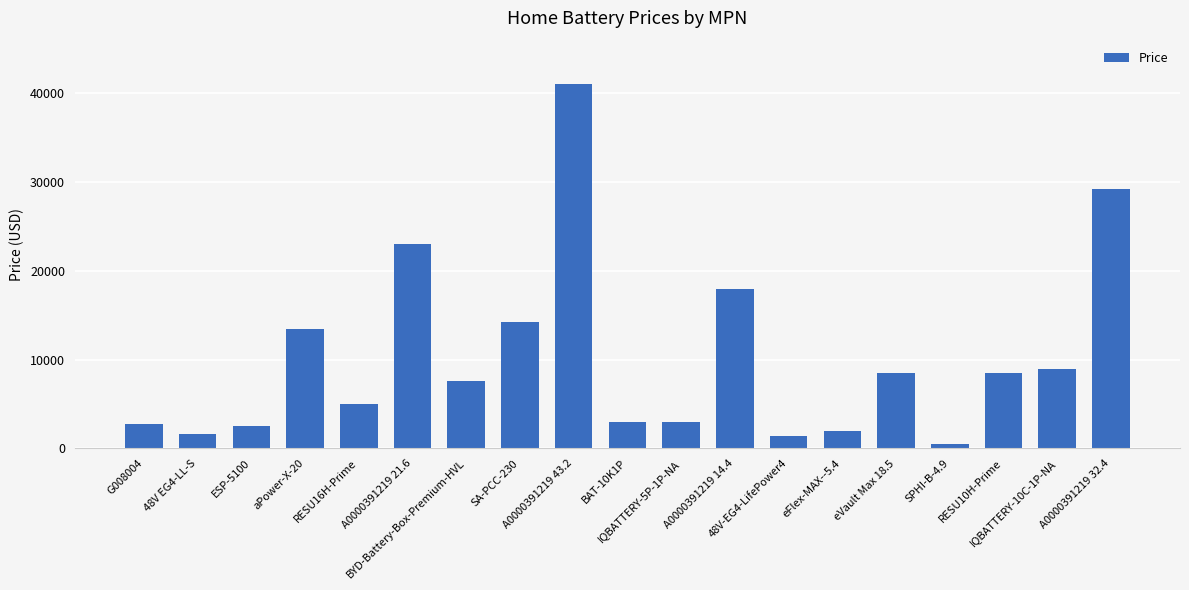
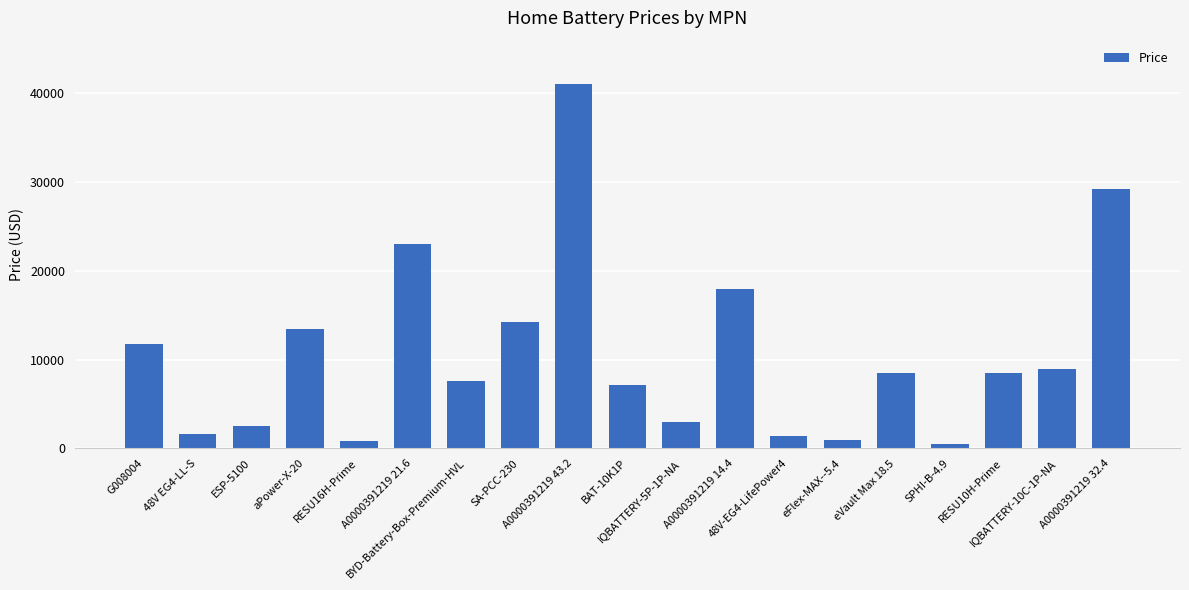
  {
-   "G008004": 3000,
+   "G008004": 12000,
    "48V EG4-LL-S": 2000,
    "ESP-5100": 3000,
    "aPower-X-20": 13000,
-   "RESU16H-Prime": 5000,
+   "RESU16H-Prime": 1000,
    "A0000391219 21.6": 23000,
    "BYD-Battery-Box-Premium-HVL": 8000,
    "SA-PCC-230": 14000,
    "A0000391219 43.2": 41000,
-   "BAT-10K1P": 3000,
+   "BAT-10K1P": 7000,
    "IQBATTERY-5P-1P-NA": 3000,
    "A0000391219 14.4": 18000,
    "48V-EG4-LifePower4": 1000,
-   "eFlex-MAX--5.4": 2000,
+   "eFlex-MAX--5.4": 1000,
    "eVault Max 18.5": 9000,
    "SPHI-B-4.9": 1000,
    "RESU10H-Prime": 9000,
    "IQBATTERY-10C-1P-NA": 9000,
    "A0000391219 32.4": 29000
  }
